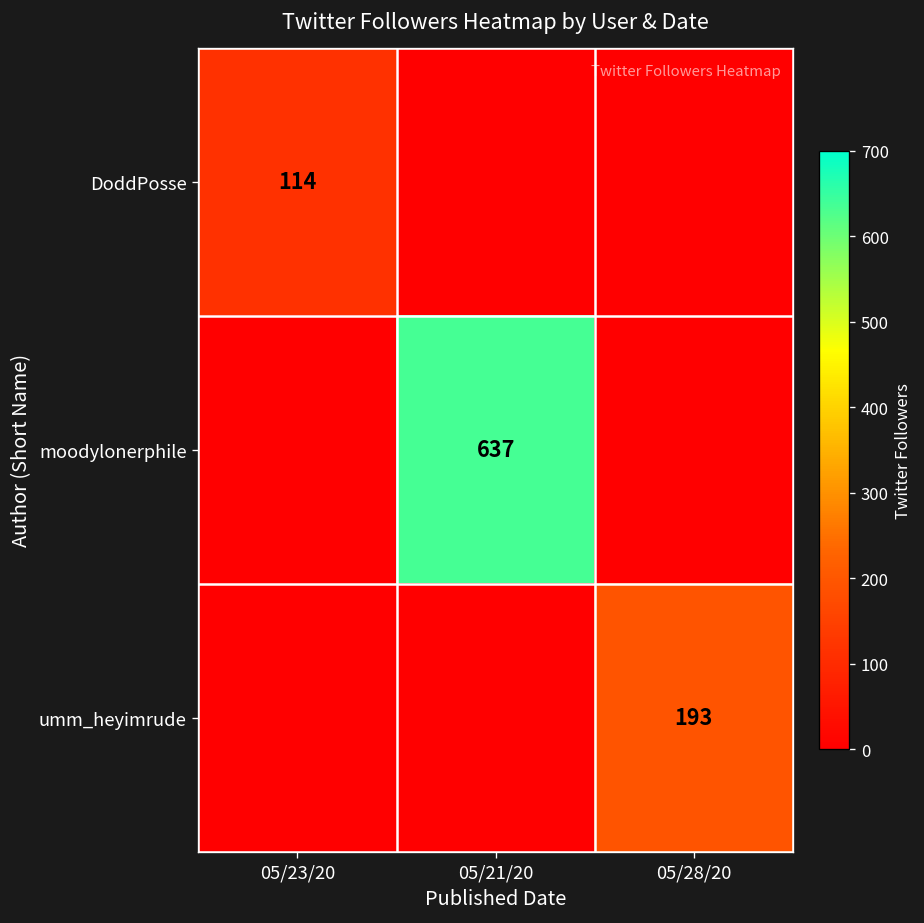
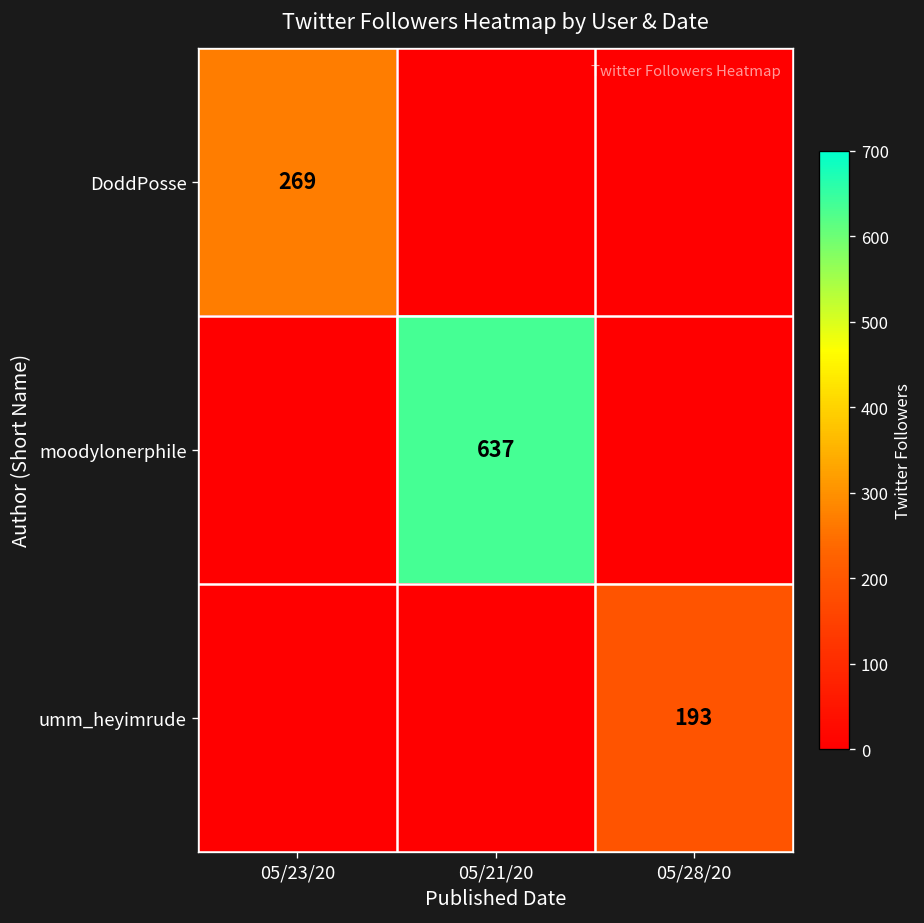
  {
    "DoddPosse": {
-     "05/23/20": 114
+     "05/23/20": 269
    },
    "moodylonerphile": {
      "05/21/20": 637
    },
    "umm_heyimrude": {
      "05/28/20": 193
    }
  }
